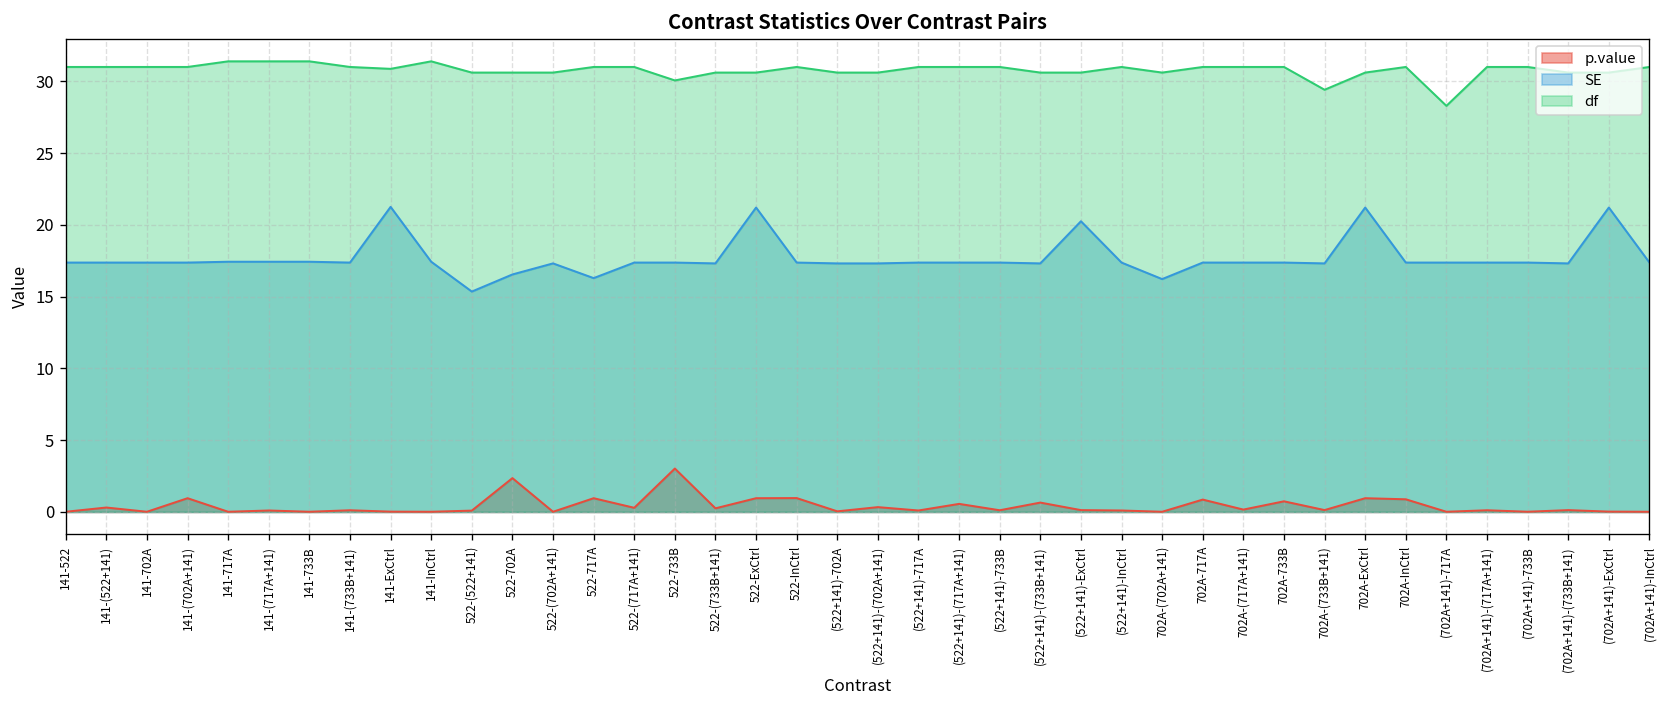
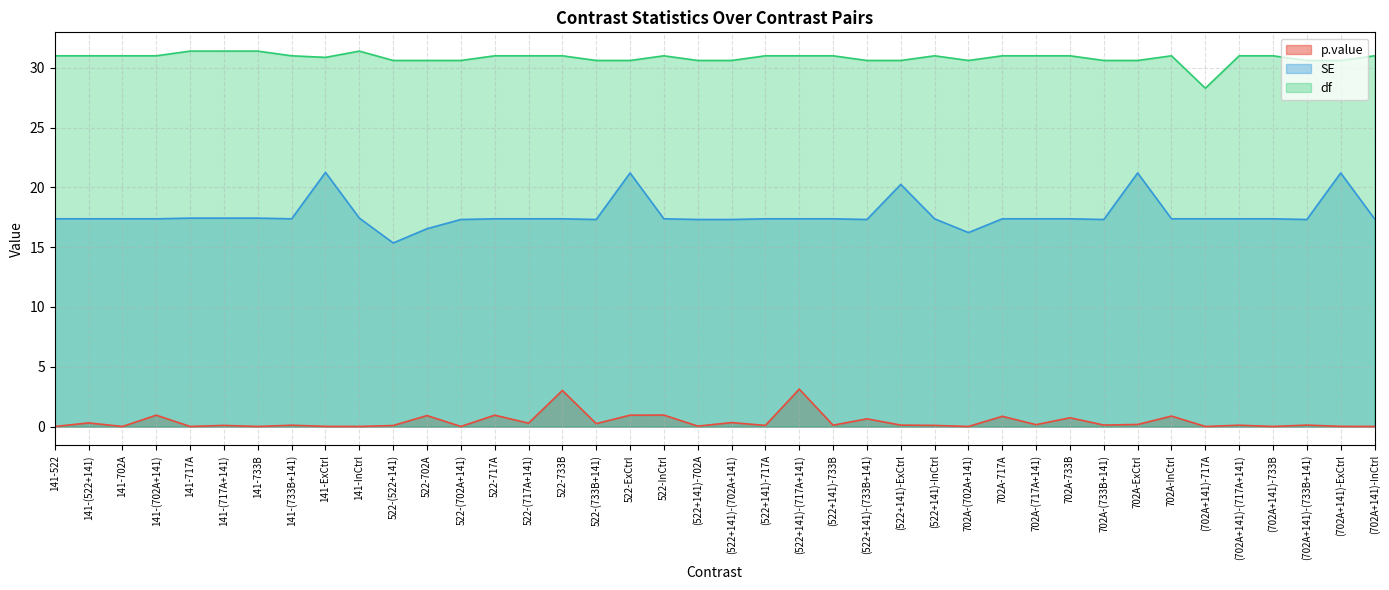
  {
    "p.value": {
      "141-522": 0.0,
      "141-(522+141)": 0.3,
      "141-702A": 0.0,
      "141-(702A+141)": 1.0,
      "141-717A": 0.0,
      "141-(717A+141)": 0.1,
      "141-733B": 0.0,
      "141-(733B+141)": 0.1,
      "141-ExCtrl": 0.0,
      "141-InCtrl": 0.0,
      "522-(522+141)": 0.1,
-     "522-702A": 2.4,
+     "522-702A": 0.9,
      "522-(702A+141)": 0.0,
      "522-717A": 1.0,
      "522-(717A+141)": 0.3,
      "522-733B": 3.0,
      "522-(733B+141)": 0.2,
      "522-ExCtrl": 1.0,
      "522-InCtrl": 1.0,
      "(522+141)-702A": 0.0,
      "(522+141)-(702A+141)": 0.3,
      "(522+141)-717A": 0.1,
-     "(522+141)-(717A+141)": 0.6,
+     "(522+141)-(717A+141)": 3.1,
      "(522+141)-733B": 0.1,
      "(522+141)-(733B+141)": 0.6,
      "(522+141)-ExCtrl": 0.1,
      "(522+141)-InCtrl": 0.1,
      "702A-(702A+141)": 0.0,
      "702A-717A": 0.9,
      "702A-(717A+141)": 0.2,
      "702A-733B": 0.7,
      "702A-(733B+141)": 0.1,
-     "702A-ExCtrl": 1.0,
+     "702A-ExCtrl": 0.2,
      "702A-InCtrl": 0.9,
      "(702A+141)-717A": 0.0,
      "(702A+141)-(717A+141)": 0.1,
      "(702A+141)-733B": 0.0,
      "(702A+141)-(733B+141)": 0.1,
      "(702A+141)-ExCtrl": 0.0,
      "(702A+141)-InCtrl": 0.0
    },
    "SE": {
      "141-522": 17.4,
      "141-(522+141)": 17.4,
      "141-702A": 17.4,
      "141-(702A+141)": 17.4,
      "141-717A": 17.4,
      "141-(717A+141)": 17.4,
      "141-733B": 17.4,
      "141-(733B+141)": 17.4,
      "141-ExCtrl": 21.3,
      "141-InCtrl": 17.4,
      "522-(522+141)": 15.4,
      "522-702A": 16.5,
      "522-(702A+141)": 17.3,
-     "522-717A": 16.3,
+     "522-717A": 17.4,
      "522-(717A+141)": 17.4,
      "522-733B": 17.4,
      "522-(733B+141)": 17.3,
      "522-ExCtrl": 21.2,
      "522-InCtrl": 17.4,
      "(522+141)-702A": 17.3,
      "(522+141)-(702A+141)": 17.3,
      "(522+141)-717A": 17.4,
      "(522+141)-(717A+141)": 17.4,
      "(522+141)-733B": 17.4,
      "(522+141)-(733B+141)": 17.3,
      "(522+141)-ExCtrl": 20.3,
      "(522+141)-InCtrl": 17.4,
      "702A-(702A+141)": 16.2,
      "702A-717A": 17.4,
      "702A-(717A+141)": 17.4,
      "702A-733B": 17.4,
      "702A-(733B+141)": 17.3,
      "702A-ExCtrl": 21.2,
      "702A-InCtrl": 17.4,
      "(702A+141)-717A": 17.4,
      "(702A+141)-(717A+141)": 17.4,
      "(702A+141)-733B": 17.4,
      "(702A+141)-(733B+141)": 17.3,
      "(702A+141)-ExCtrl": 21.2,
      "(702A+141)-InCtrl": 17.4
    },
    "df": {
      "141-522": 31.0,
      "141-(522+141)": 31.0,
      "141-702A": 31.0,
      "141-(702A+141)": 31.0,
      "141-717A": 31.4,
      "141-(717A+141)": 31.4,
      "141-733B": 31.4,
      "141-(733B+141)": 31.0,
      "141-ExCtrl": 30.9,
      "141-InCtrl": 31.4,
      "522-(522+141)": 30.6,
      "522-702A": 30.6,
      "522-(702A+141)": 30.6,
      "522-717A": 31.0,
      "522-(717A+141)": 31.0,
-     "522-733B": 30.1,
+     "522-733B": 31.0,
      "522-(733B+141)": 30.6,
      "522-ExCtrl": 30.6,
      "522-InCtrl": 31.0,
      "(522+141)-702A": 30.6,
      "(522+141)-(702A+141)": 30.6,
      "(522+141)-717A": 31.0,
      "(522+141)-(717A+141)": 31.0,
      "(522+141)-733B": 31.0,
      "(522+141)-(733B+141)": 30.6,
      "(522+141)-ExCtrl": 30.6,
      "(522+141)-InCtrl": 31.0,
      "702A-(702A+141)": 30.6,
      "702A-717A": 31.0,
      "702A-(717A+141)": 31.0,
      "702A-733B": 31.0,
-     "702A-(733B+141)": 29.4,
+     "702A-(733B+141)": 30.6,
      "702A-ExCtrl": 30.6,
      "702A-InCtrl": 31.0,
      "(702A+141)-717A": 28.3,
      "(702A+141)-(717A+141)": 31.0,
      "(702A+141)-733B": 31.0,
      "(702A+141)-InCtrl": 31.0
    }
  }
